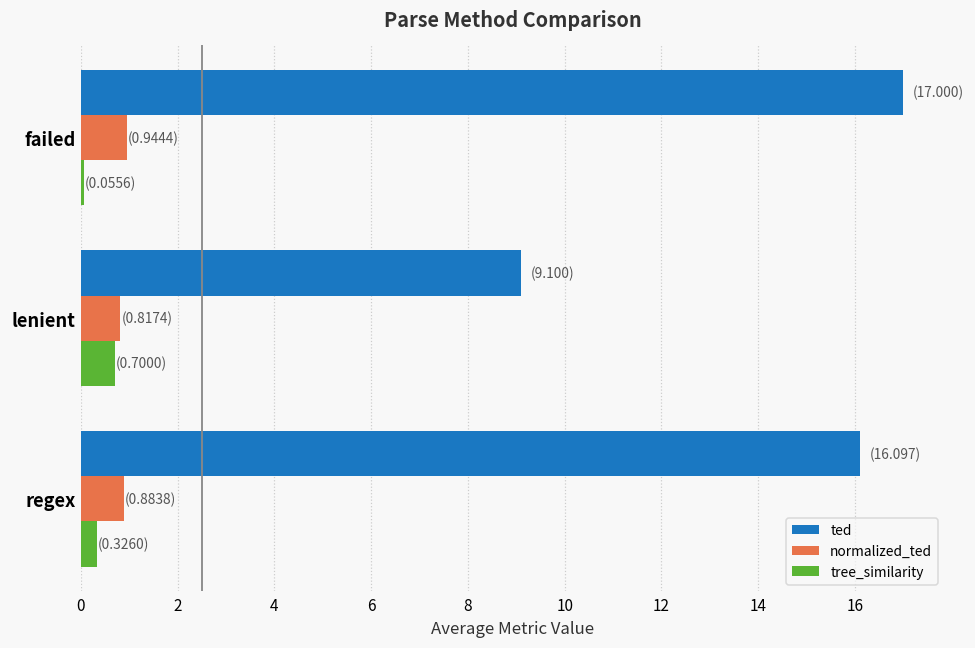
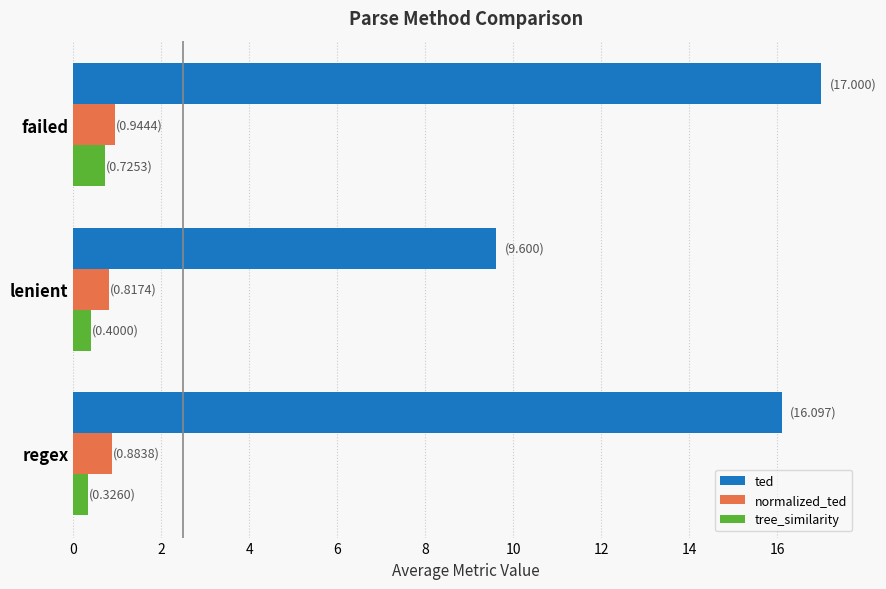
  {
    "ted": {
      "failed": "(17.000)",
-     "lenient": "(9.100)",
+     "lenient": "(9.600)",
      "regex": "(16.097)"
    },
    "normalized_ted": {
      "failed": "(0.9444)",
      "lenient": "(0.8174)",
      "regex": "(0.8838)"
    },
    "tree_similarity": {
-     "failed": "(0.0556)",
-     "lenient": "(0.7000)",
+     "failed": "(0.7253)",
+     "lenient": "(0.4000)",
      "regex": "(0.3260)"
    }
  }
